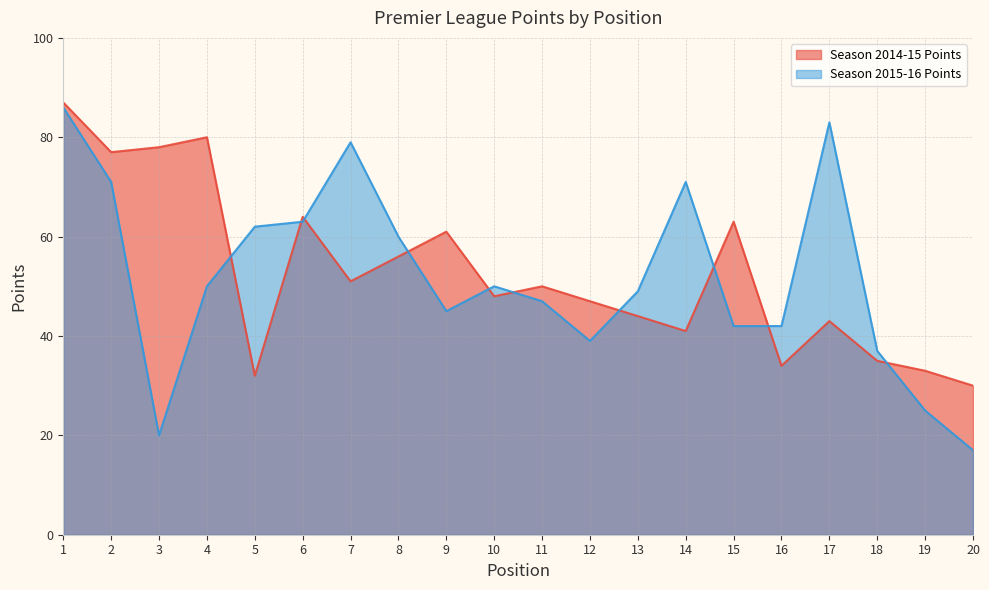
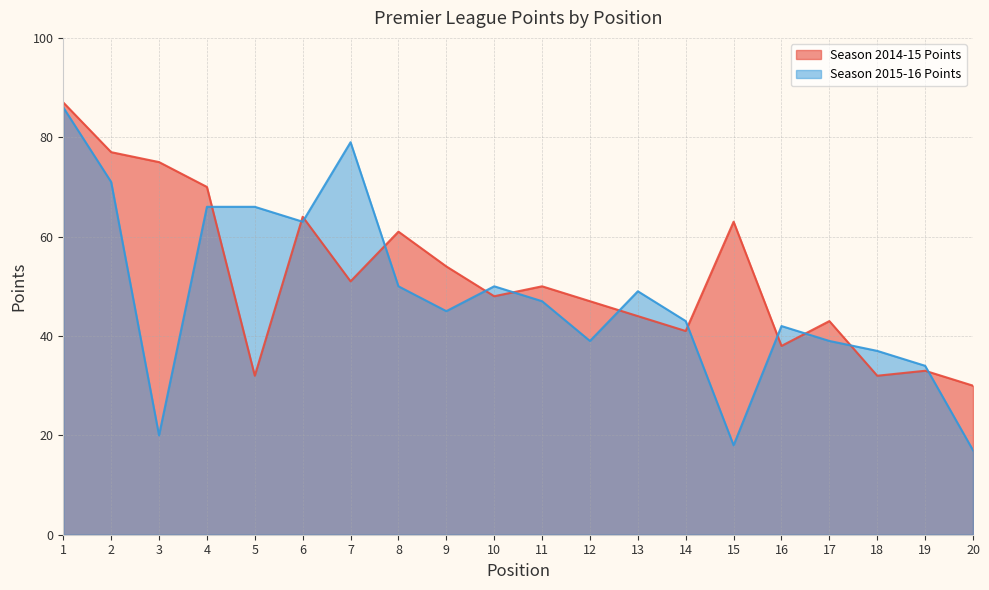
  {
    "Season 2014-15 Points": {
      "1": 87,
      "2": 77,
-     "3": 78,
-     "4": 80,
+     "3": 75,
+     "4": 70,
      "5": 32,
      "6": 64,
      "7": 51,
-     "8": 56,
-     "9": 61,
+     "8": 61,
+     "9": 54,
      "10": 48,
      "11": 50,
      "12": 47,
      "13": 44,
      "14": 41,
      "15": 63,
-     "16": 34,
+     "16": 38,
      "17": 43,
-     "18": 35,
+     "18": 32,
      "19": 33,
      "20": 30
    },
    "Season 2015-16 Points": {
      "1": 86,
      "2": 71,
      "3": 20,
-     "4": 50,
-     "5": 62,
+     "4": 66,
+     "5": 66,
      "6": 63,
      "7": 79,
-     "8": 60,
+     "8": 50,
      "9": 45,
      "10": 50,
      "11": 47,
      "12": 39,
      "13": 49,
-     "14": 71,
-     "15": 42,
+     "14": 43,
+     "15": 18,
      "16": 42,
-     "17": 83,
+     "17": 39,
      "18": 37,
-     "19": 25,
+     "19": 34,
      "20": 17
    }
  }
